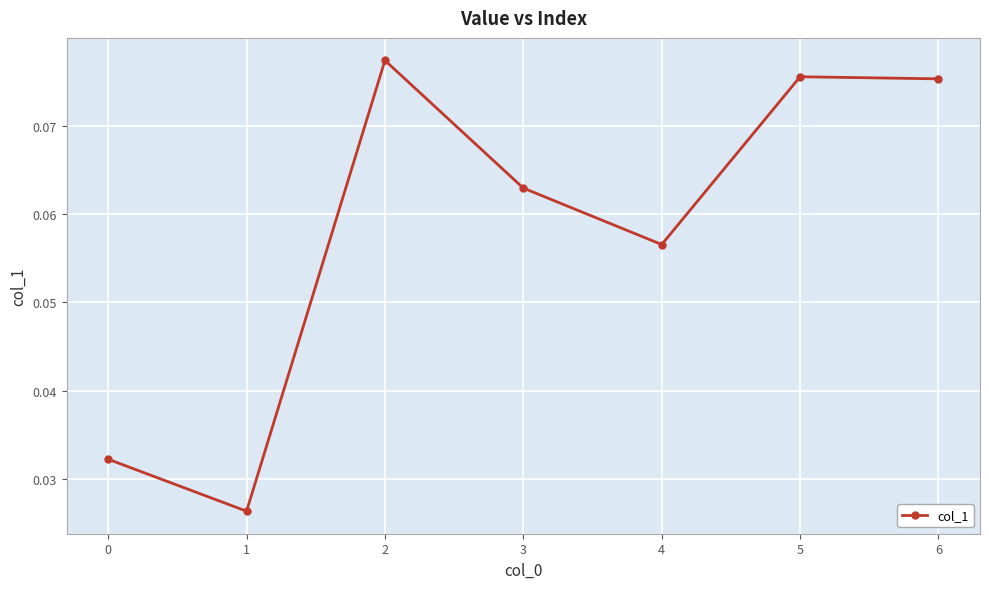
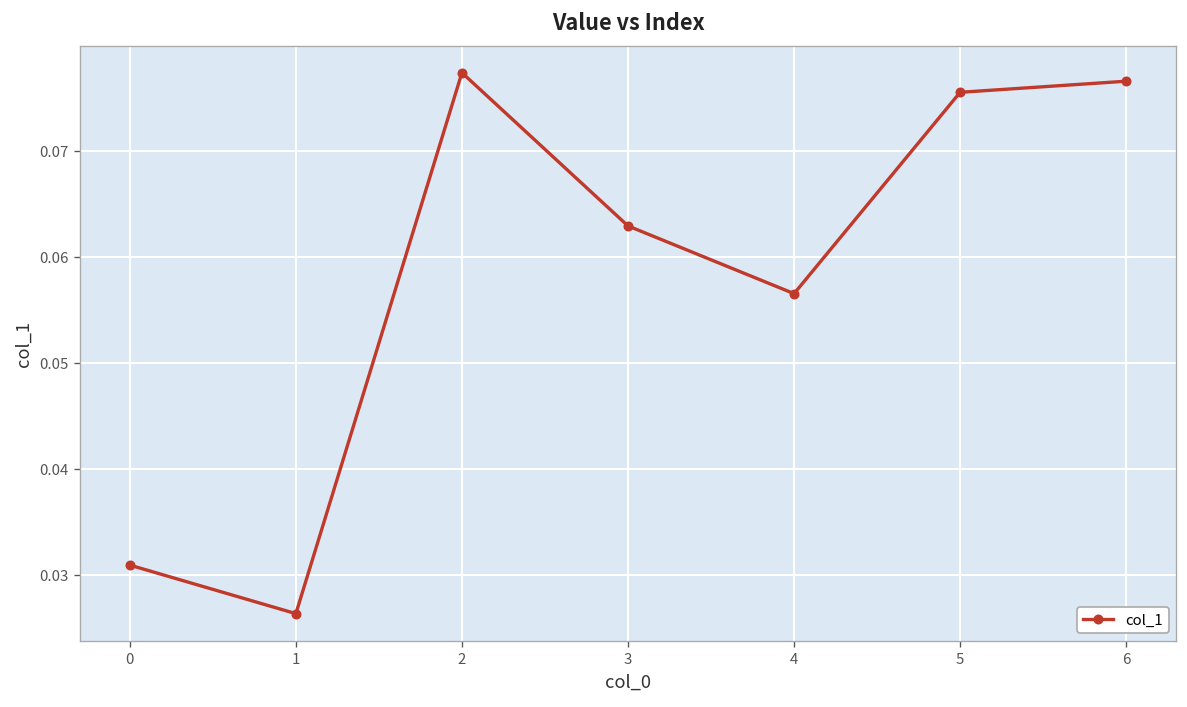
  {
-   "0": 0.032,
+   "0": 0.031,
    "1": 0.026,
    "2": 0.077,
    "3": 0.063,
    "4": 0.057,
    "5": 0.076,
-   "6": 0.075
+   "6": 0.077
  }
